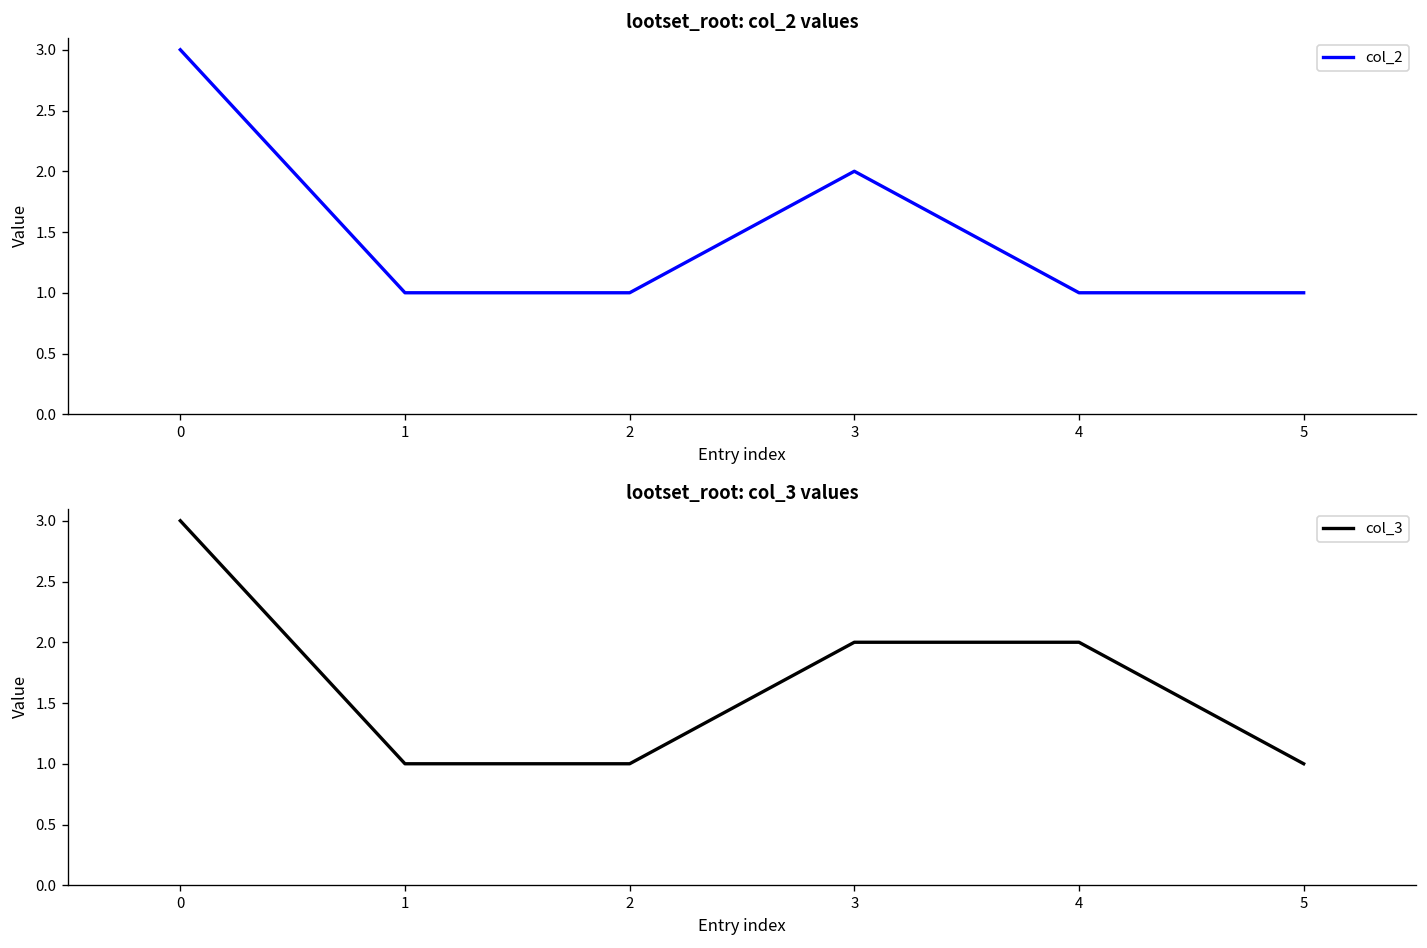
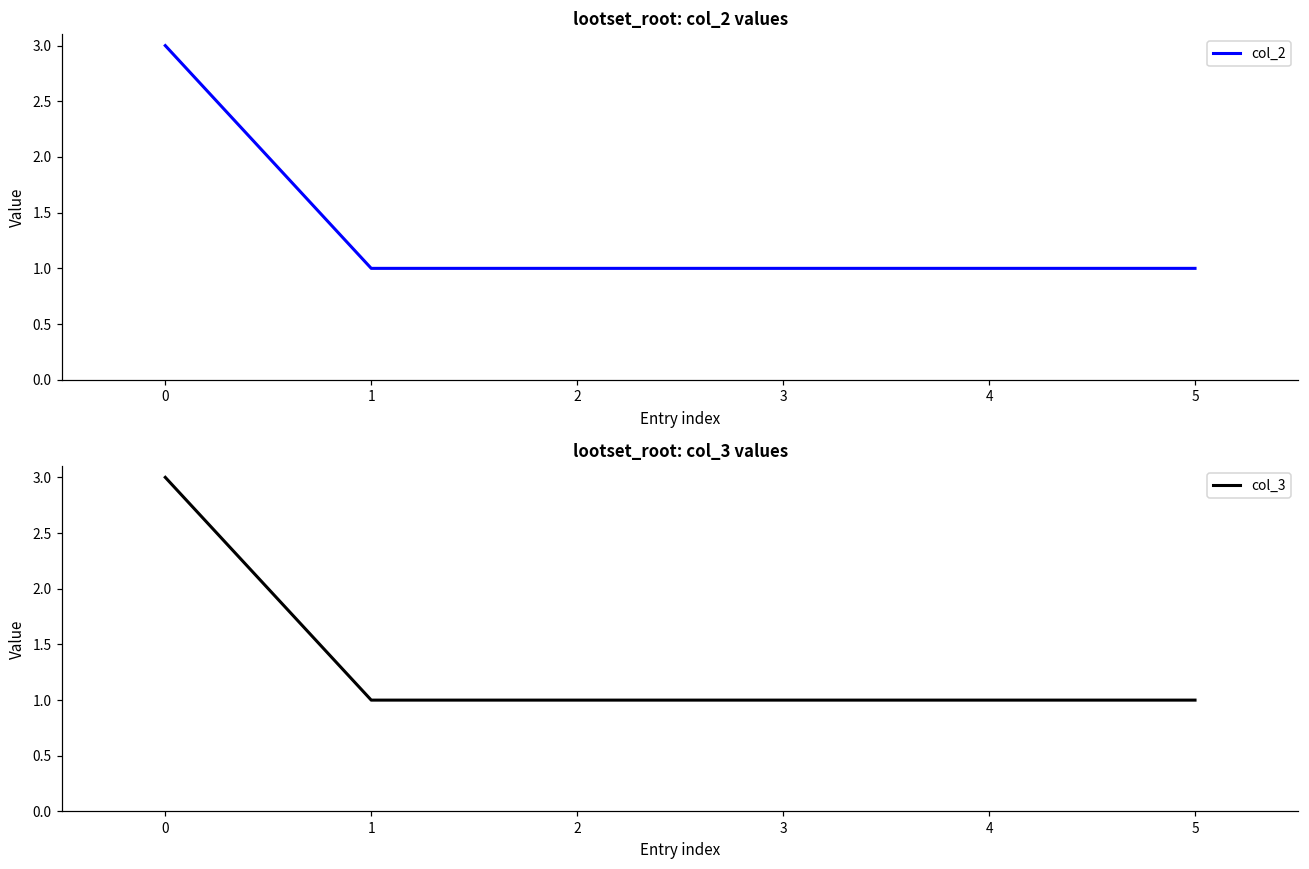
  {
    "lootset_root: col_2 values": {
      "0": 3,
      "1": 1,
      "2": 1,
-     "3": 2,
+     "3": 1,
      "4": 1,
      "5": 1
    },
    "lootset_root: col_3 values": {
      "0": 3,
      "1": 1,
      "2": 1,
-     "3": 2,
-     "4": 2,
+     "3": 1,
+     "4": 1,
      "5": 1
    }
  }
